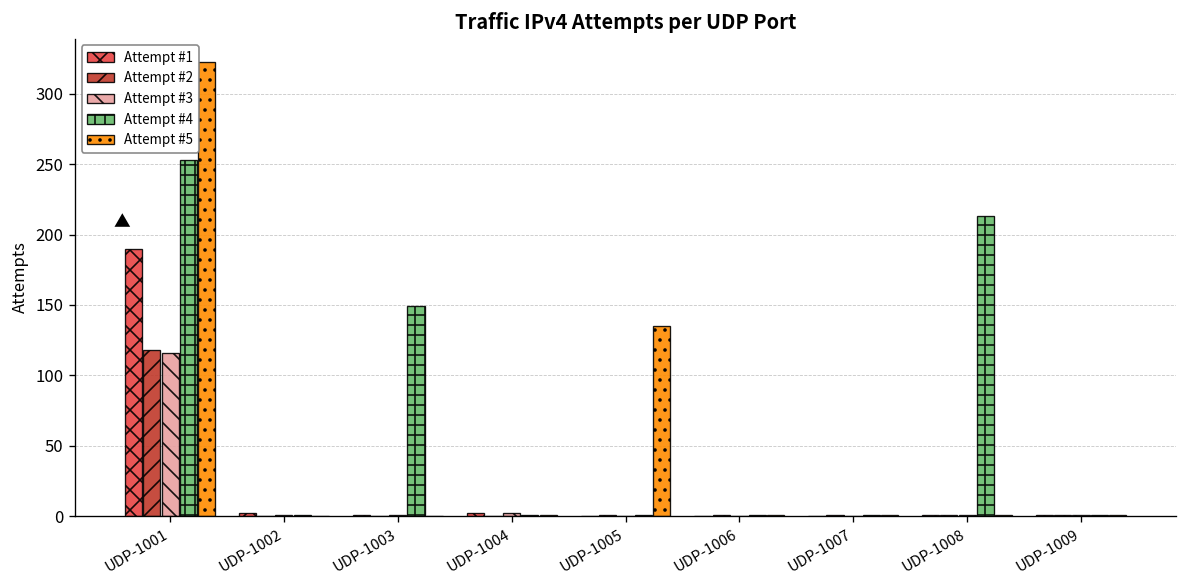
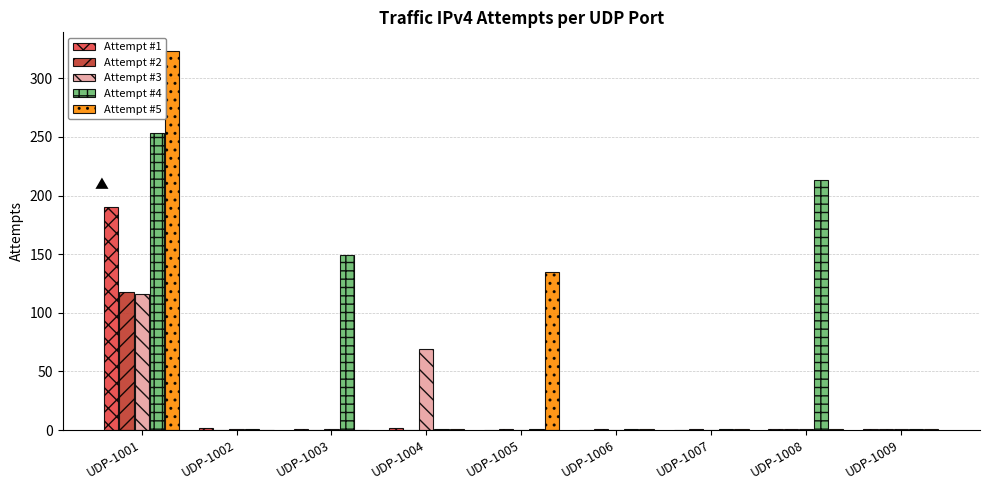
  {
    "Attempt #3": {
      "UDP-1001": 116,
-     "UDP-1004": 2,
+     "UDP-1004": 69,
      "UDP-1005": 0,
      "UDP-1006": 0,
      "UDP-1007": 0
    },
    "Attempt #4": {
      "UDP-1001": 253,
      "UDP-1003": 149,
      "UDP-1008": 213
    },
    "Attempt #5": {
      "UDP-1001": 323,
      "UDP-1002": 0,
      "UDP-1003": 0,
      "UDP-1005": 135
    }
  }
